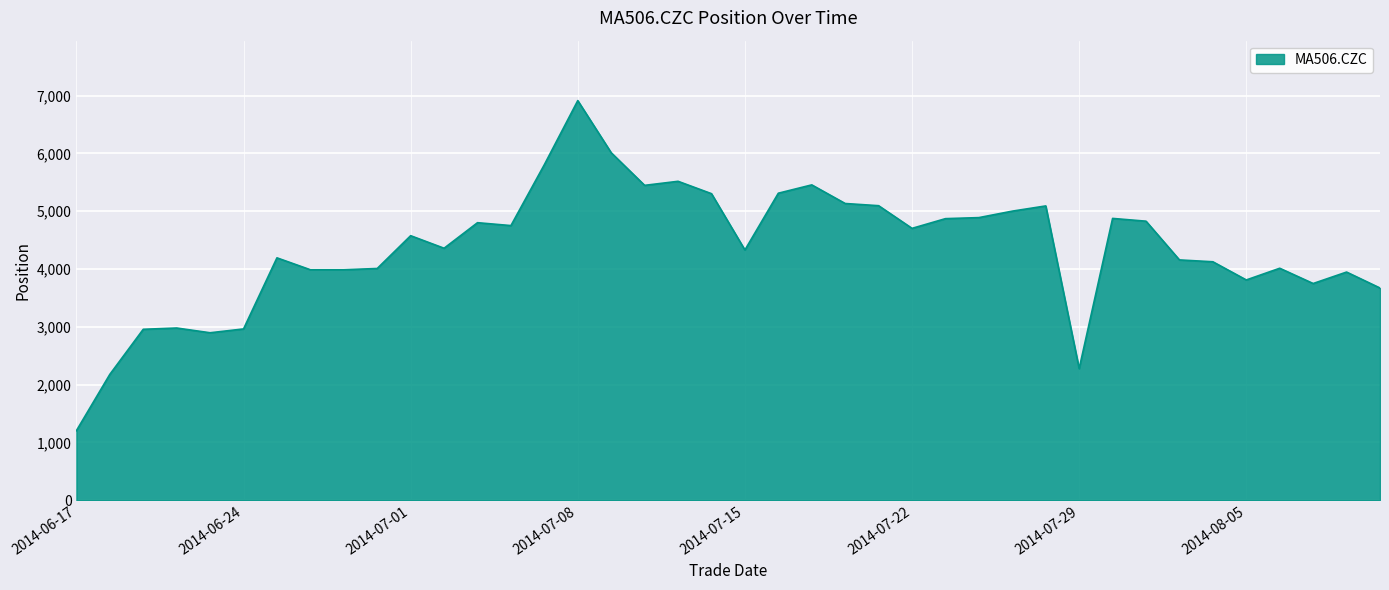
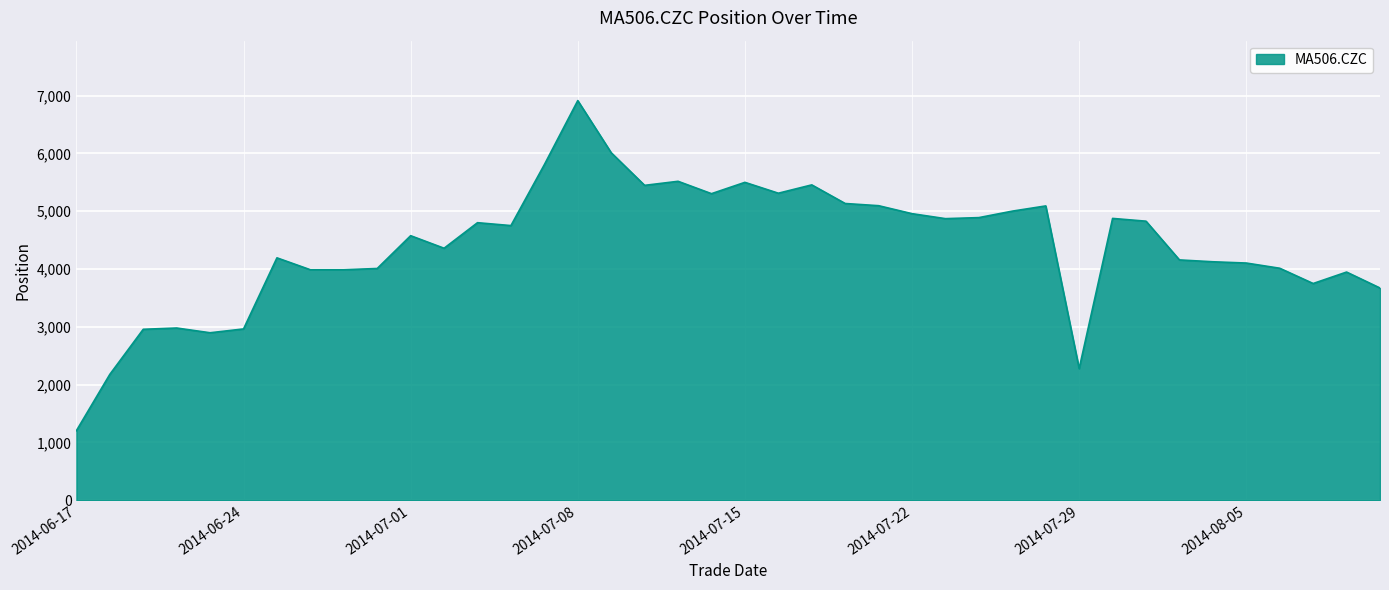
  {
    "2014-06-17": "1,200",
    "2014-06-24": "3,000",
    "2014-07-01": "4,600",
    "2014-07-08": "6,900",
-   "2014-07-15": "4,300",
-   "2014-07-22": "4,700",
+   "2014-07-15": "5,500",
+   "2014-07-22": "5,000",
    "2014-07-29": "2,300",
-   "2014-08-05": "3,800"
+   "2014-08-05": "4,100"
  }
